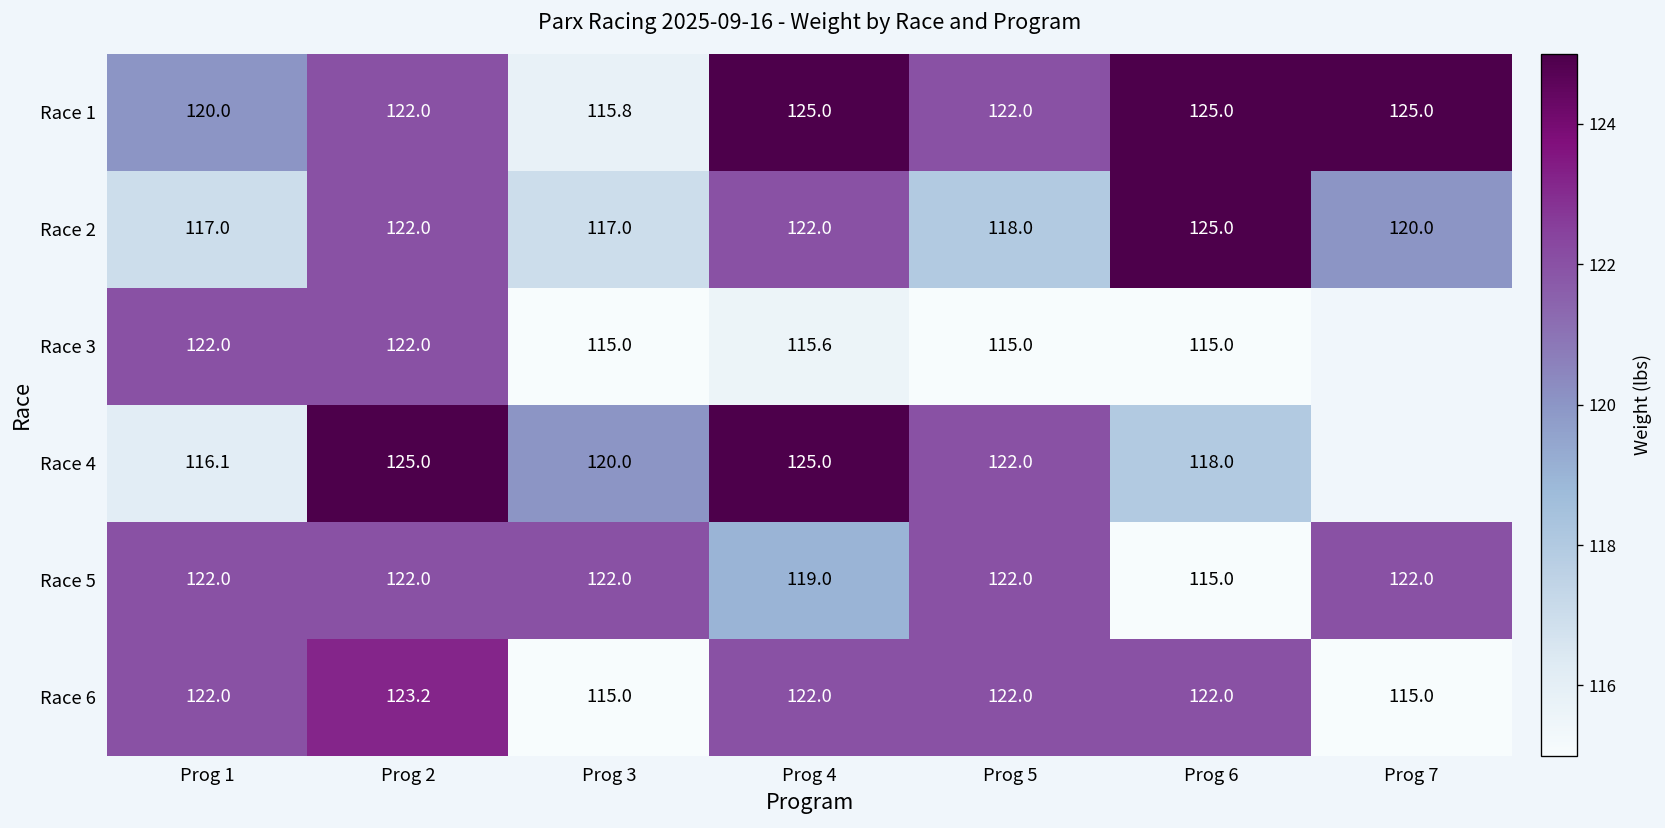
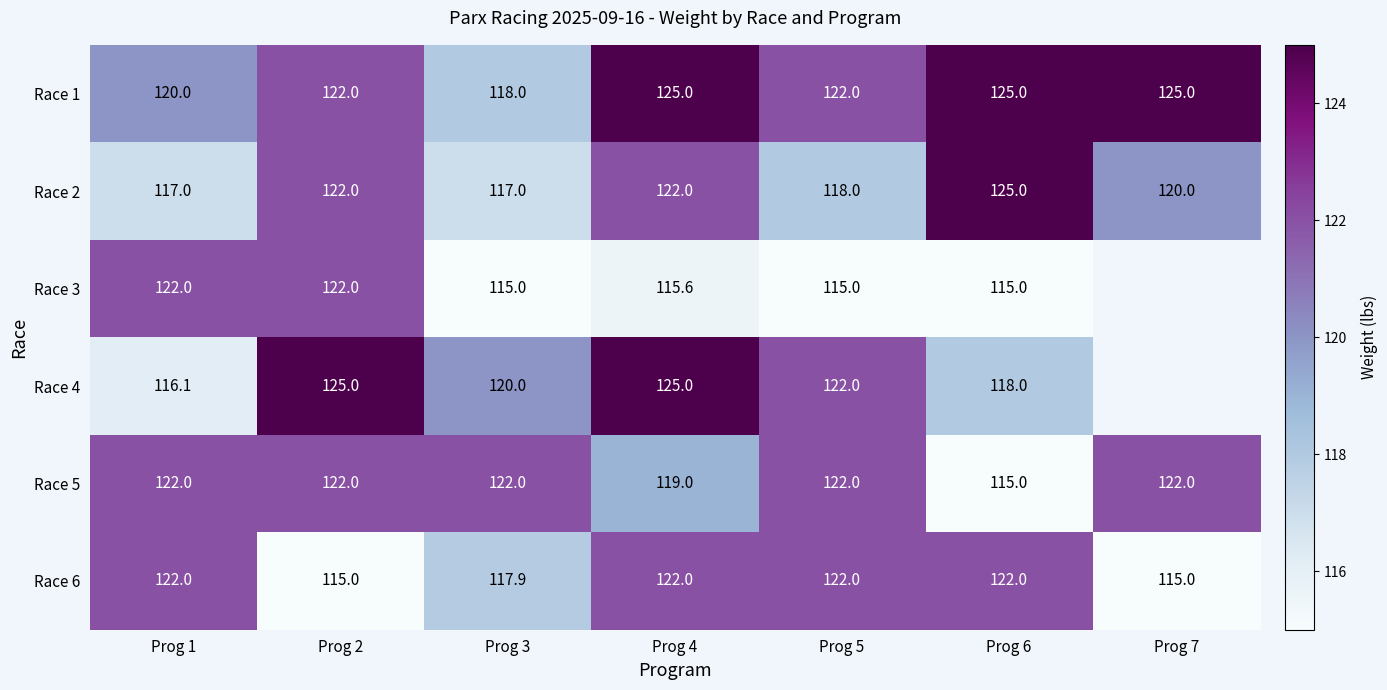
  {
    "Race 1": {
      "Prog 1": 120.0,
      "Prog 2": 122.0,
-     "Prog 3": 115.8,
+     "Prog 3": 118.0,
      "Prog 4": 125.0,
      "Prog 5": 122.0,
      "Prog 6": 125.0,
      "Prog 7": 125.0
    },
    "Race 2": {
      "Prog 1": 117.0,
      "Prog 2": 122.0,
      "Prog 3": 117.0,
      "Prog 4": 122.0,
      "Prog 5": 118.0,
      "Prog 6": 125.0,
      "Prog 7": 120.0
    },
    "Race 3": {
      "Prog 1": 122.0,
      "Prog 2": 122.0,
      "Prog 3": 115.0,
      "Prog 4": 115.6,
      "Prog 5": 115.0,
      "Prog 6": 115.0
    },
    "Race 4": {
      "Prog 1": 116.1,
      "Prog 2": 125.0,
      "Prog 3": 120.0,
      "Prog 4": 125.0,
      "Prog 5": 122.0,
      "Prog 6": 118.0
    },
    "Race 5": {
      "Prog 1": 122.0,
      "Prog 2": 122.0,
      "Prog 3": 122.0,
      "Prog 4": 119.0,
      "Prog 5": 122.0,
      "Prog 6": 115.0,
      "Prog 7": 122.0
    },
    "Race 6": {
      "Prog 1": 122.0,
-     "Prog 2": 123.2,
-     "Prog 3": 115.0,
+     "Prog 2": 115.0,
+     "Prog 3": 117.9,
      "Prog 4": 122.0,
      "Prog 5": 122.0,
      "Prog 6": 122.0,
      "Prog 7": 115.0
    }
  }
